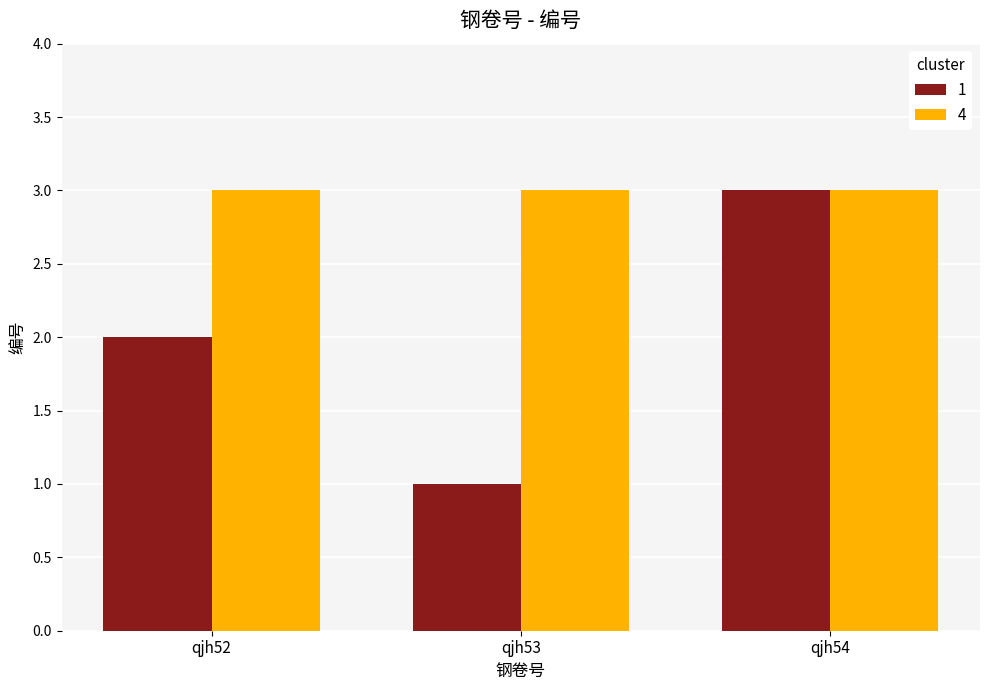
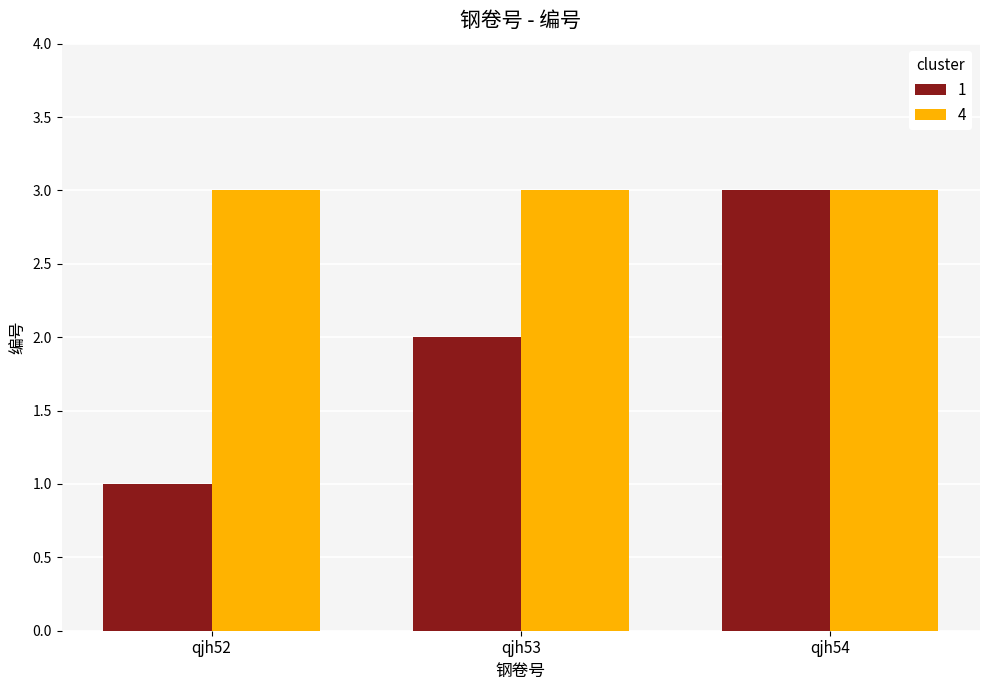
  {
    "1": {
-     "qjh52": 2,
-     "qjh53": 1,
+     "qjh52": 1,
+     "qjh53": 2,
      "qjh54": 3
    },
    "4": {
      "qjh52": 3,
      "qjh53": 3,
      "qjh54": 3
    }
  }
